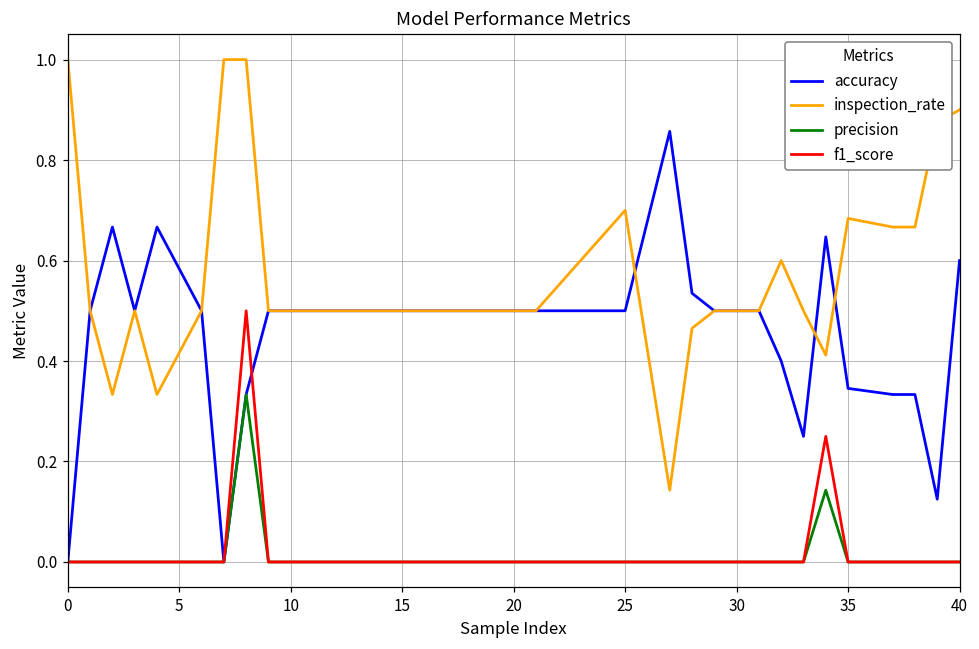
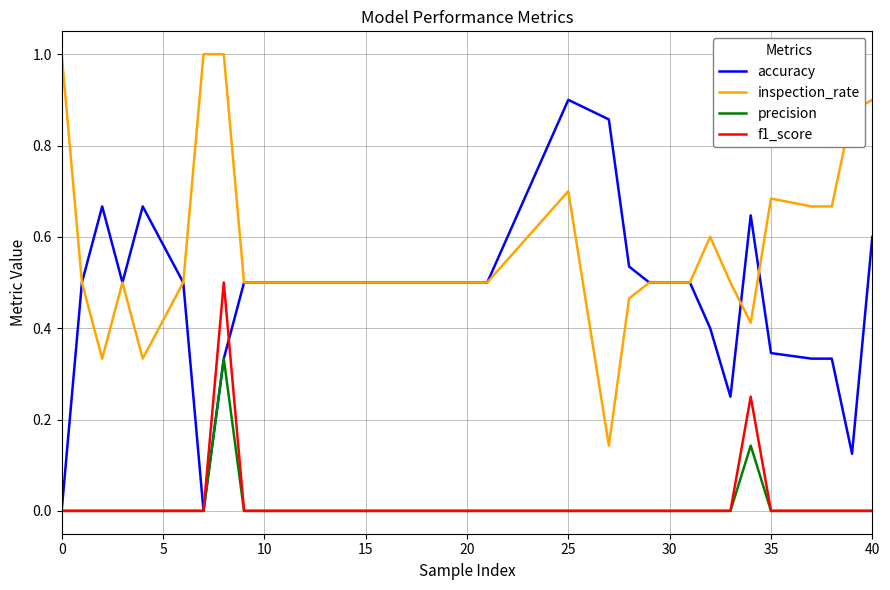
  {
    "accuracy": {
-     "25": 0.5,
+     "25": 0.9,
      "35": 0.35,
      "40": 0.6
    },
    "inspection_rate": {
      "0": 1.0,
      "25": 0.7,
      "35": 0.68,
      "40": 0.9
    }
  }
